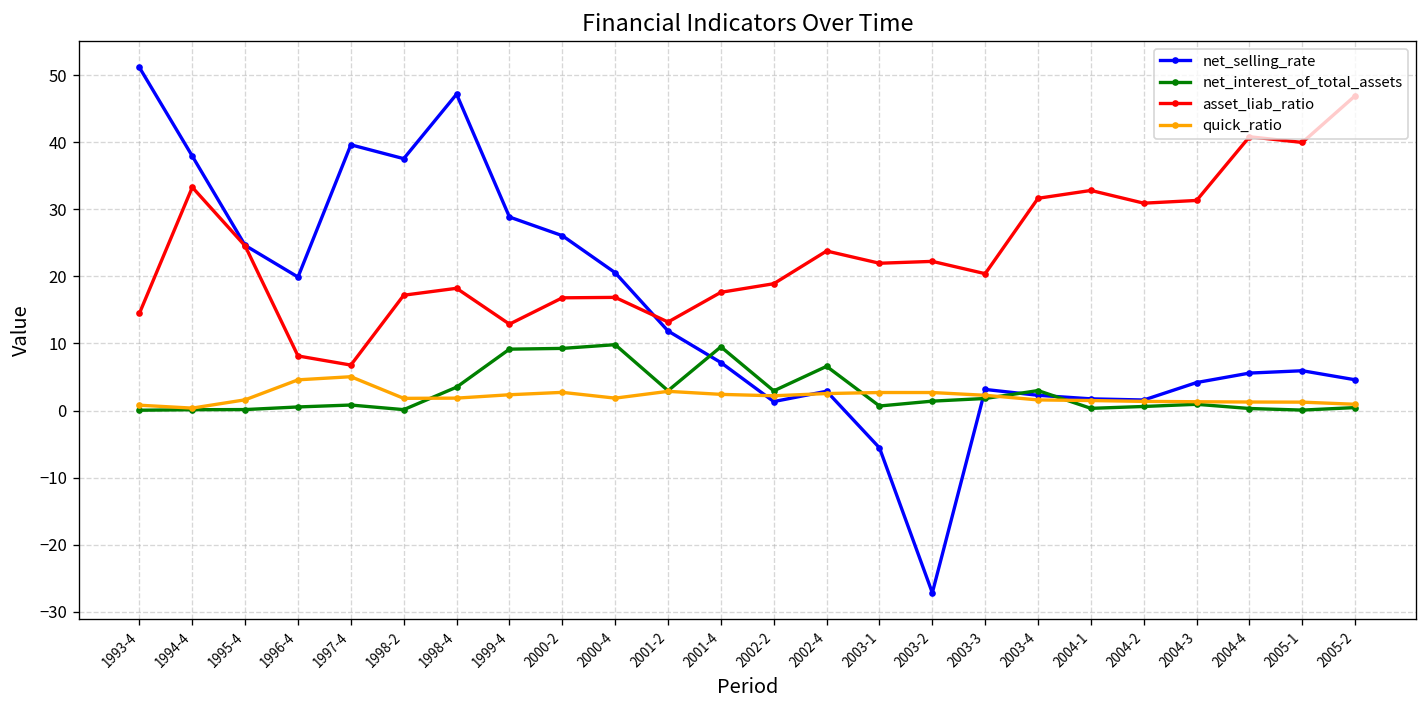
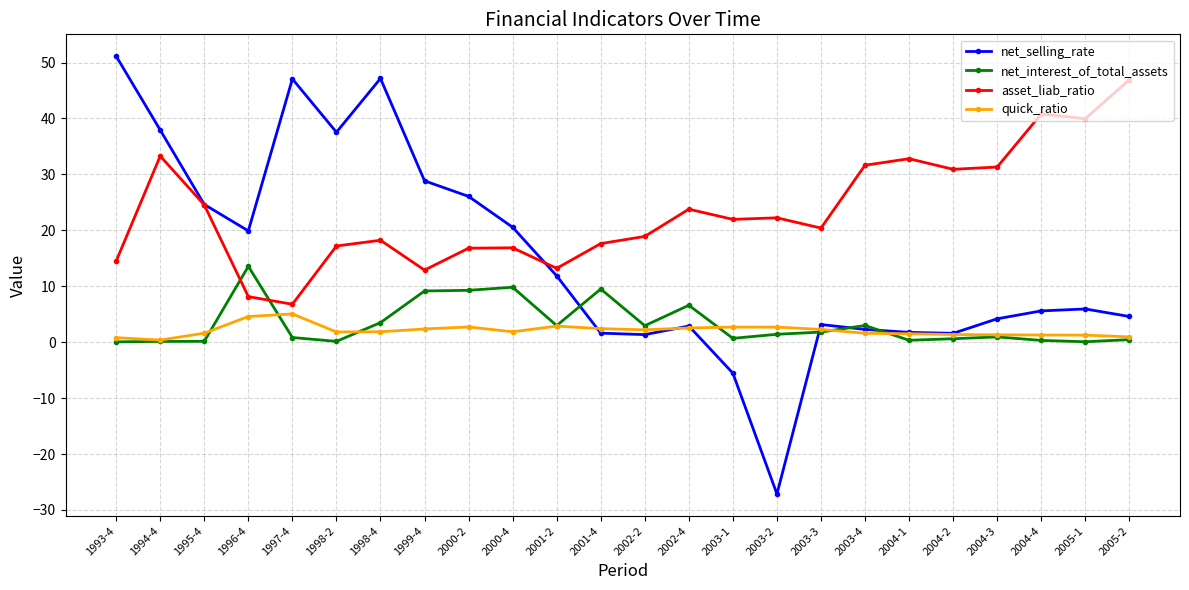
  {
    "net_selling_rate": {
      "1993-4": 51,
      "1994-4": 38,
      "1996-4": 20,
-     "1997-4": 40,
+     "1997-4": 47,
      "1998-2": 38,
      "1998-4": 47,
      "1999-4": 29,
      "2000-2": 26,
      "2000-4": 21,
      "2001-2": 12,
-     "2001-4": 7,
+     "2001-4": 2,
      "2002-2": 1,
      "2003-1": -6,
      "2003-2": -27,
      "2003-3": 3,
      "2003-4": 2,
      "2004-3": 4,
      "2004-4": 6,
      "2005-1": 6,
      "2005-2": 5
    },
    "net_interest_of_total_assets": {
      "1993-4": 0,
      "1995-4": 0,
-     "1996-4": 1,
+     "1996-4": 14,
      "1997-4": 1,
      "1998-2": 0,
      "1998-4": 3,
      "1999-4": 9,
      "2000-2": 9,
      "2000-4": 10,
      "2001-4": 10,
      "2002-2": 3,
      "2002-4": 7,
      "2003-1": 1,
      "2003-2": 1,
      "2003-3": 2,
      "2003-4": 3,
      "2004-1": 0,
      "2004-2": 1,
      "2004-4": 0,
      "2005-1": 0,
      "2005-2": 0
    },
    "asset_liab_ratio": {
      "1993-4": 14,
      "1994-4": 33,
      "1996-4": 8,
      "1997-4": 7,
      "1998-2": 17,
      "1998-4": 18,
      "1999-4": 13,
      "2000-2": 17,
      "2000-4": 17,
      "2001-2": 13,
      "2001-4": 18,
      "2002-2": 19,
      "2002-4": 24,
      "2003-1": 22,
      "2003-2": 22,
      "2003-3": 20,
      "2003-4": 32,
      "2004-1": 33,
      "2004-2": 31,
      "2004-3": 31
    },
    "quick_ratio": {
      "1993-4": 1,
      "1995-4": 2,
      "1996-4": 5,
      "1997-4": 5,
      "1998-2": 2,
      "1998-4": 2,
      "1999-4": 2,
      "2000-2": 3,
      "2000-4": 2,
      "2001-4": 2,
      "2002-2": 2,
      "2003-1": 3,
      "2003-2": 3,
      "2003-3": 2,
      "2003-4": 2,
      "2004-4": 1,
      "2005-1": 1,
      "2005-2": 1
    }
  }
